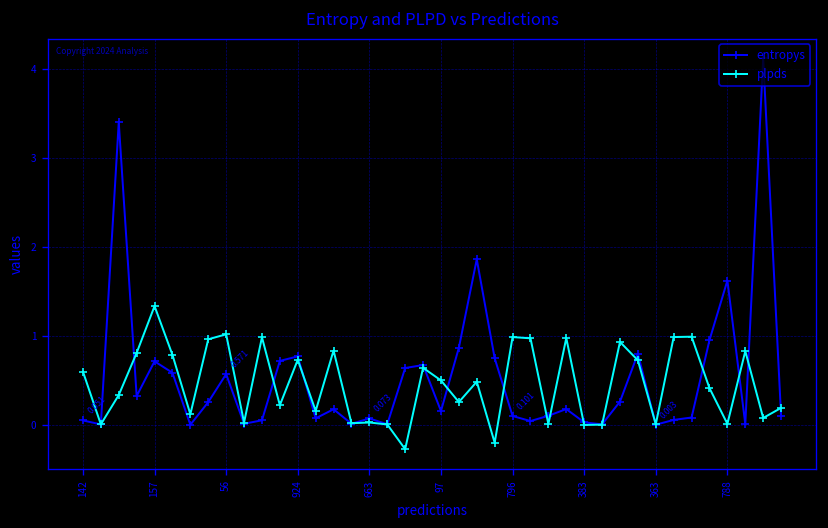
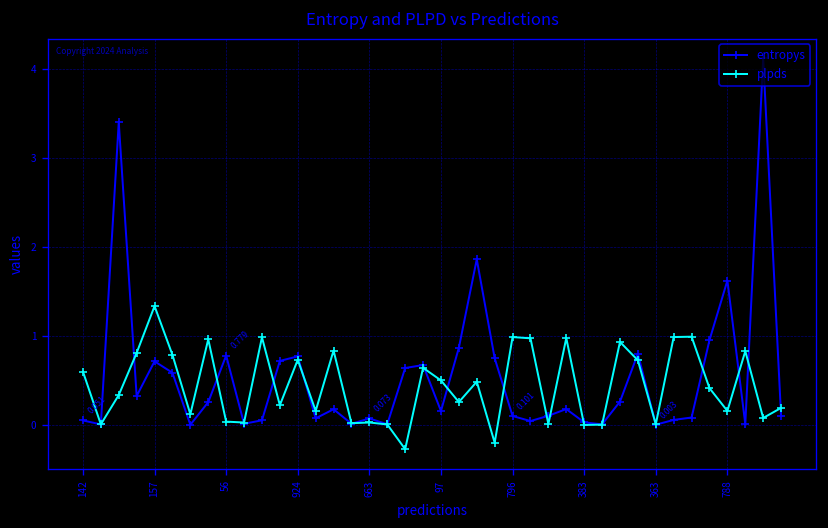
  {
    "entropys": {
      "142": 0.051,
-     "56": 0.571,
+     "56": 0.779,
      "663": 0.073,
      "796": 0.101
    },
    "plpds": {
      "142": 0.6,
      "157": 1.3,
-     "56": 1.0,
+     "56": 0.0,
      "924": 0.7,
      "663": 0.0,
      "97": 0.5,
      "796": 1.0,
-     "788": 0.0
+     "788": 0.2
    }
  }
